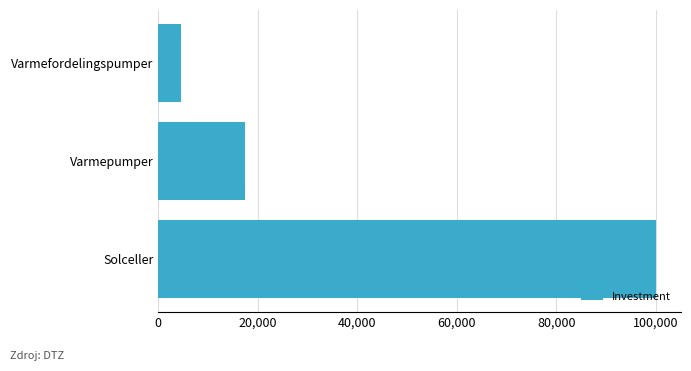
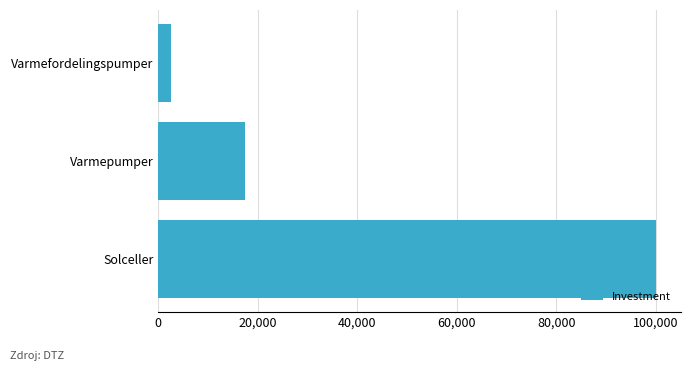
  {
-   "Varmefordelingspumper": "5,000",
+   "Varmefordelingspumper": "3,000",
    "Varmepumper": "17,000",
    "Solceller": "100,000"
  }
